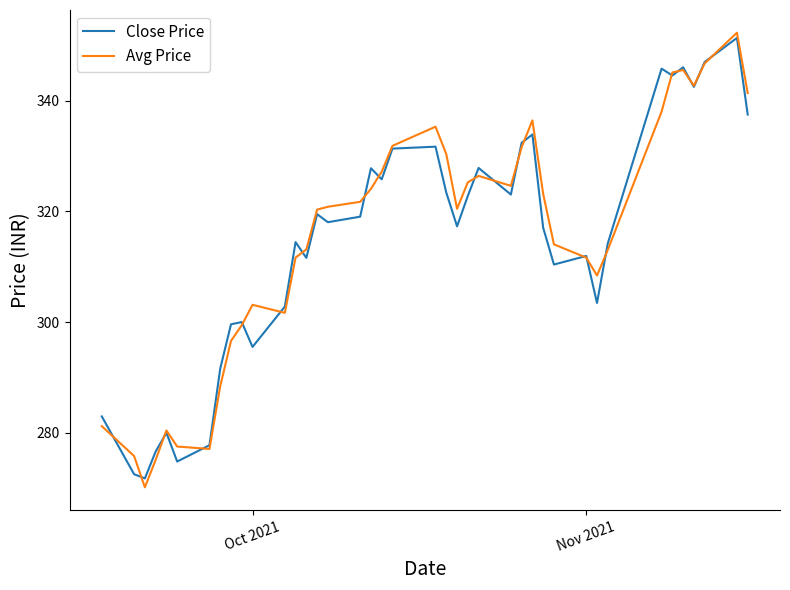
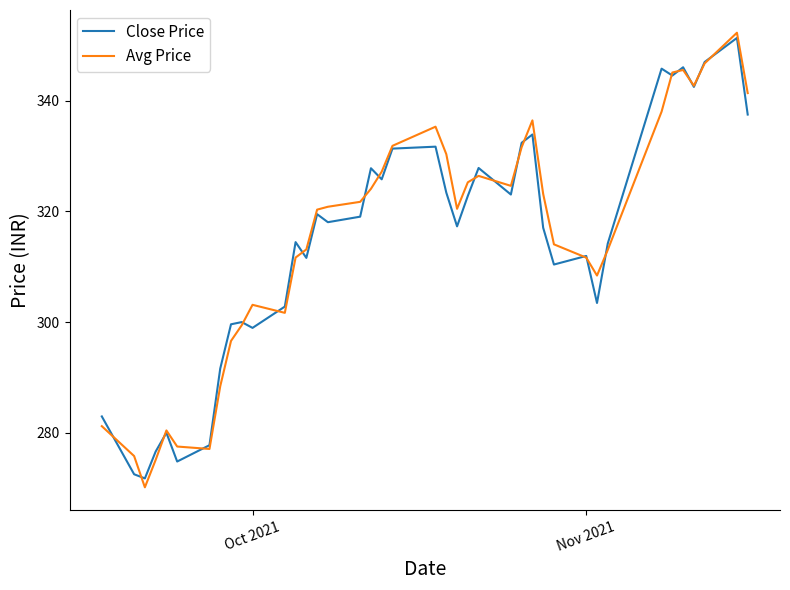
  {
    "Close Price": {
-     "Oct 2021": 296
+     "Oct 2021": 299
    },
    "Avg Price": {
      "Oct 2021": 303
    }
  }
